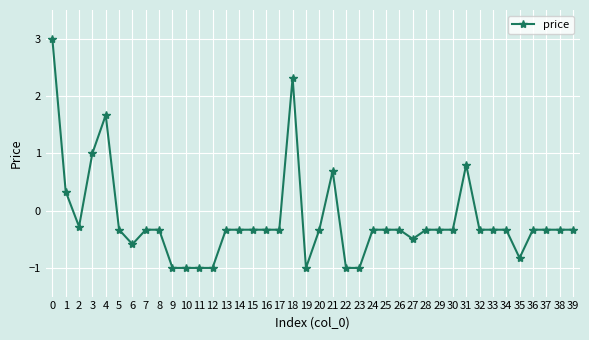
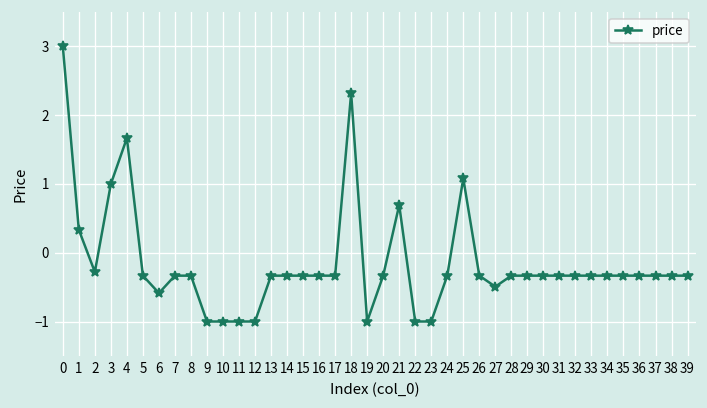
  {
    "0": 3.0,
    "1": 0.3,
    "2": -0.3,
    "3": 1.0,
    "4": 1.7,
    "5": -0.3,
    "6": -0.6,
    "7": -0.3,
    "8": -0.3,
    "9": -1.0,
    "10": -1.0,
    "11": -1.0,
    "12": -1.0,
    "13": -0.3,
    "14": -0.3,
    "15": -0.3,
    "16": -0.3,
    "17": -0.3,
    "18": 2.3,
    "19": -1.0,
    "20": -0.3,
    "21": 0.7,
    "22": -1.0,
    "23": -1.0,
    "24": -0.3,
-   "25": -0.3,
+   "25": 1.1,
    "26": -0.3,
    "27": -0.5,
    "28": -0.3,
    "29": -0.3,
    "30": -0.3,
-   "31": 0.8,
+   "31": -0.3,
    "32": -0.3,
    "33": -0.3,
    "34": -0.3,
-   "35": -0.8,
+   "35": -0.3,
    "36": -0.3,
    "37": -0.3,
    "38": -0.3,
    "39": -0.3
  }
